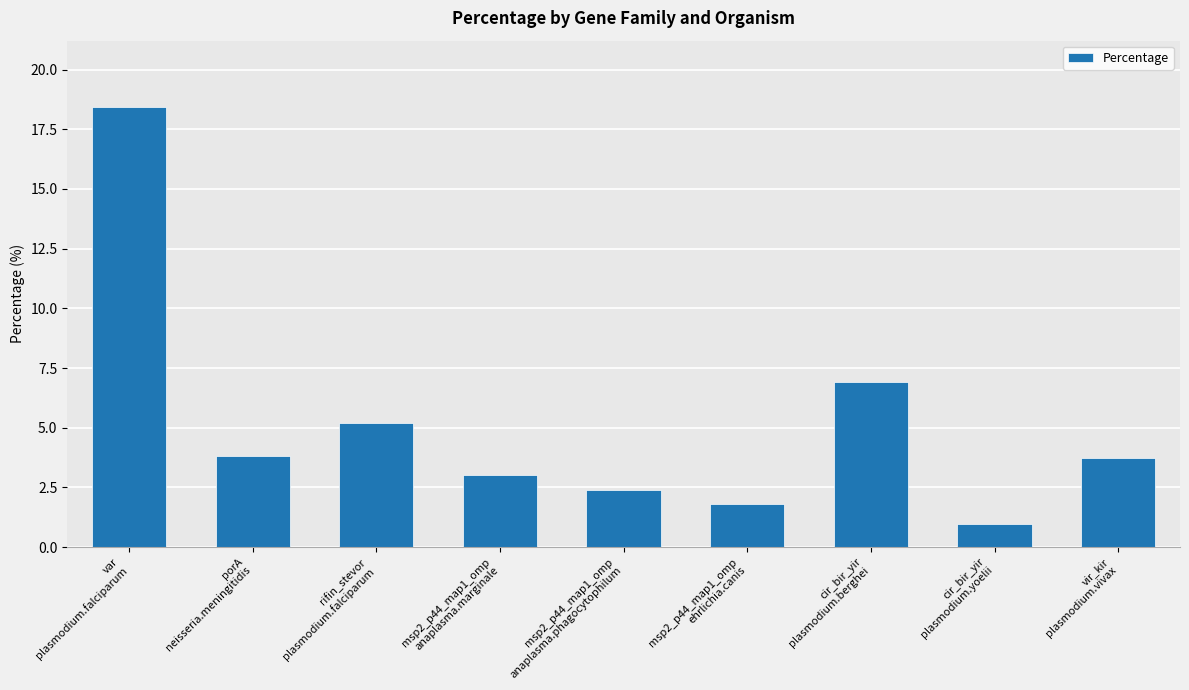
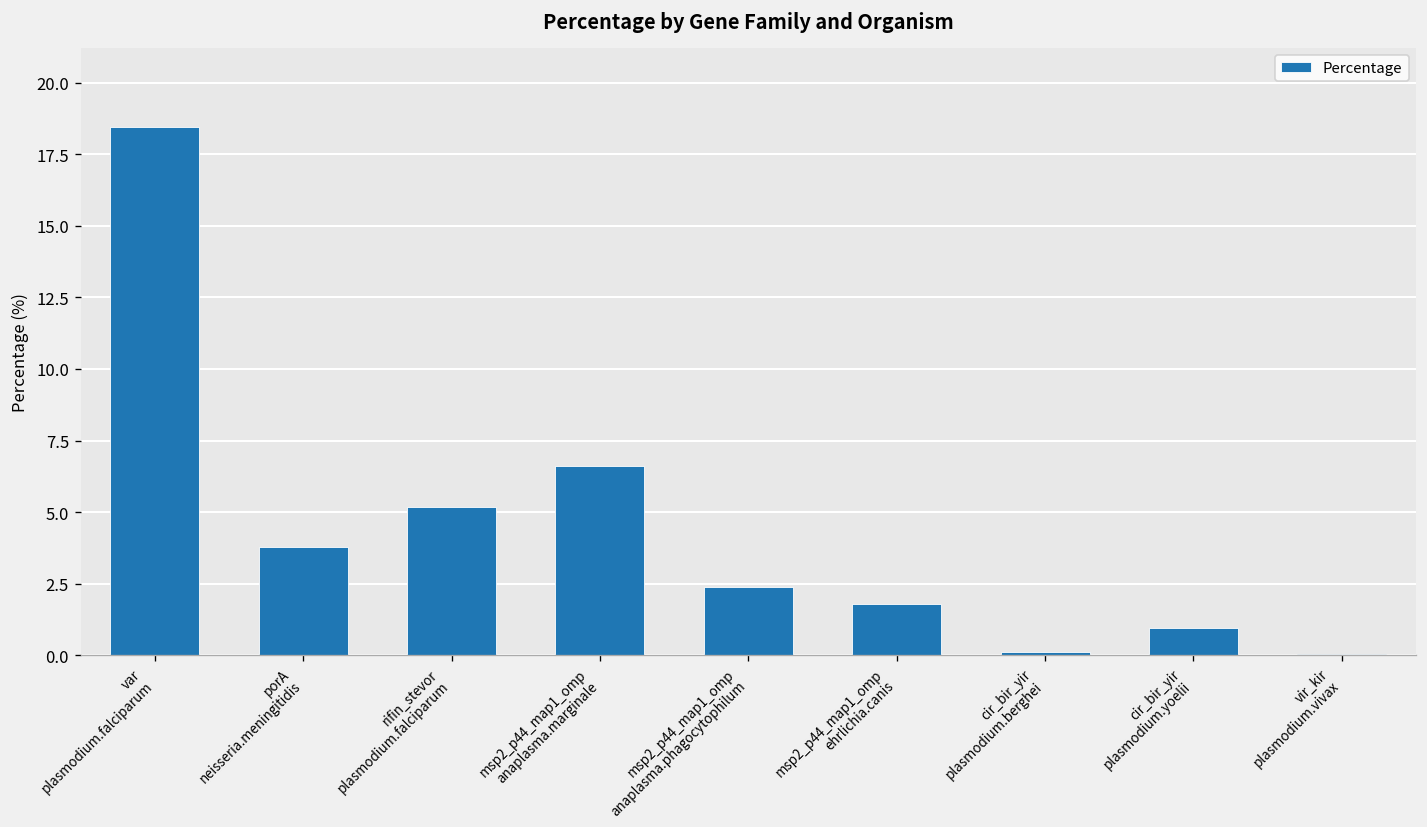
  {
    "var plasmodium.falciparum": 18.4,
    "porA neisseria.meningitidis": 3.8,
    "rifin_stevor plasmodium.falciparum": 5.2,
-   "msp2_p44_map1_omp anaplasma.marginale": 3.0,
+   "msp2_p44_map1_omp anaplasma.marginale": 6.6,
    "msp2_p44_map1_omp anaplasma.phagocytophilum": 2.4,
    "msp2_p44_map1_omp ehrlichia.canis": 1.8,
-   "cir_bir_yir plasmodium.berghei": 6.9,
+   "cir_bir_yir plasmodium.berghei": 0.1,
    "cir_bir_yir plasmodium.yoelii": 0.9,
-   "vir_kir plasmodium.vivax": 3.7
+   "vir_kir plasmodium.vivax": 0.0
  }
